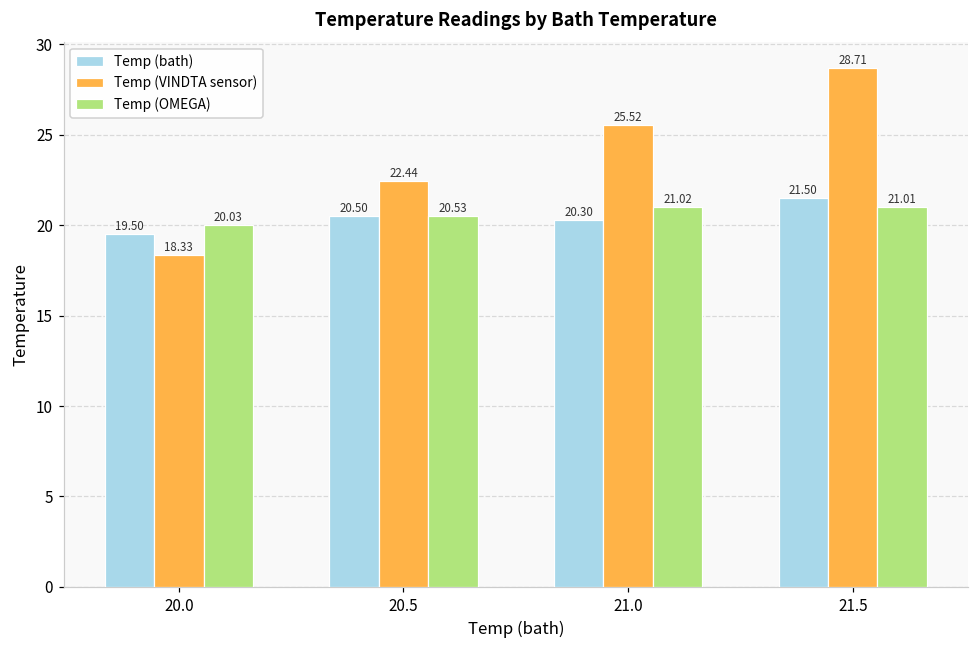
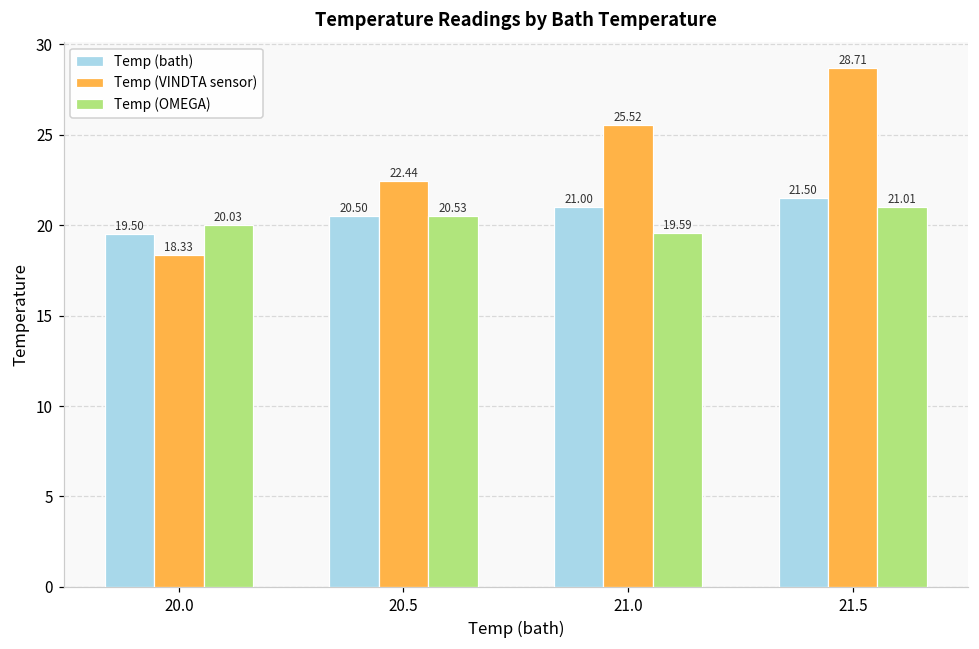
  {
    "Temp (bath)": {
      "20.0": 19.50,
      "20.5": 20.50,
-     "21.0": 20.30,
+     "21.0": 21.00,
      "21.5": 21.50
    },
    "Temp (VINDTA sensor)": {
      "20.0": 18.33,
      "20.5": 22.44,
      "21.0": 25.52,
      "21.5": 28.71
    },
    "Temp (OMEGA)": {
      "20.0": 20.03,
      "20.5": 20.53,
-     "21.0": 21.02,
+     "21.0": 19.59,
      "21.5": 21.01
    }
  }
